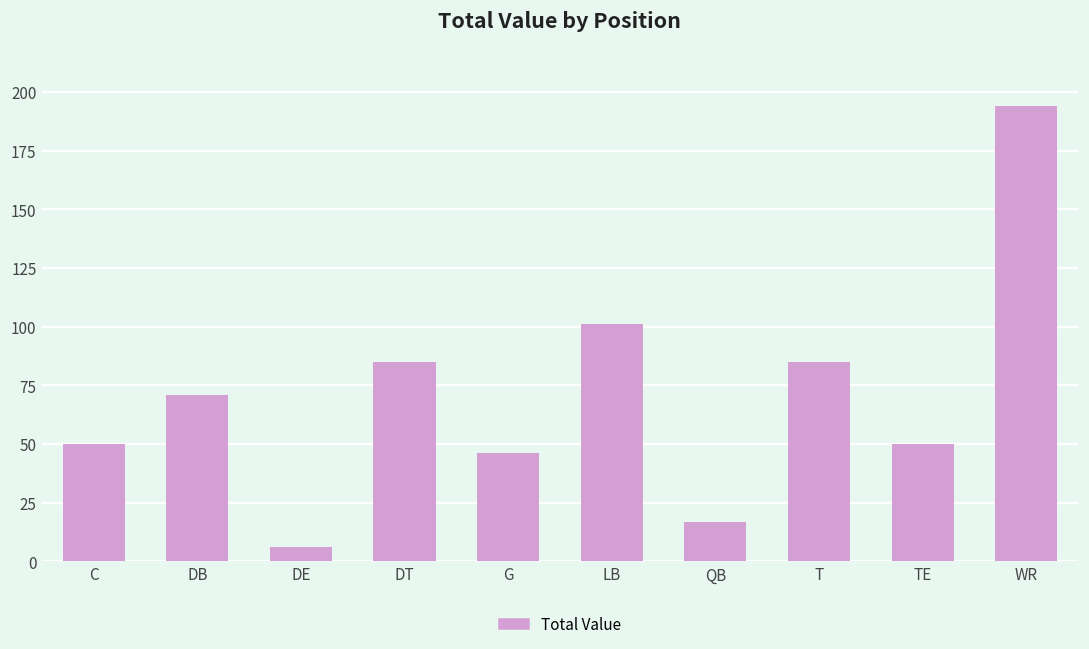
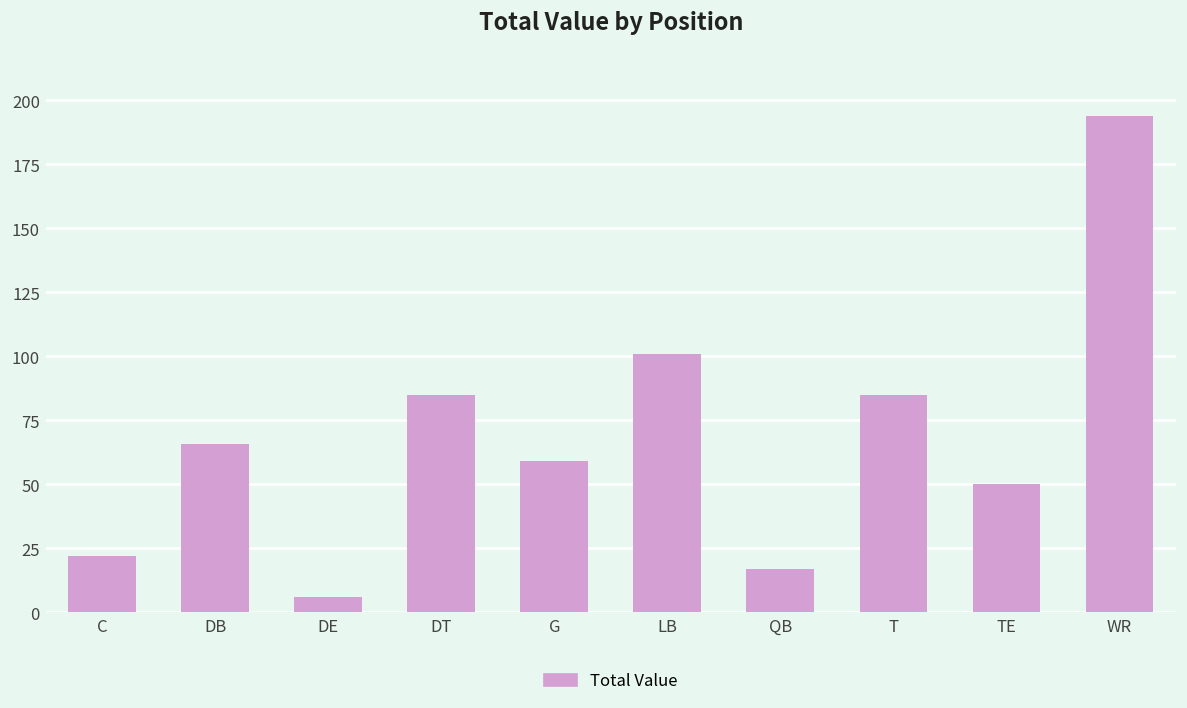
  {
-   "C": 50,
-   "DB": 71,
+   "C": 22,
+   "DB": 66,
    "DE": 6,
    "DT": 85,
-   "G": 46,
+   "G": 59,
    "LB": 101,
    "QB": 17,
    "T": 85,
    "TE": 50,
    "WR": 194
  }
